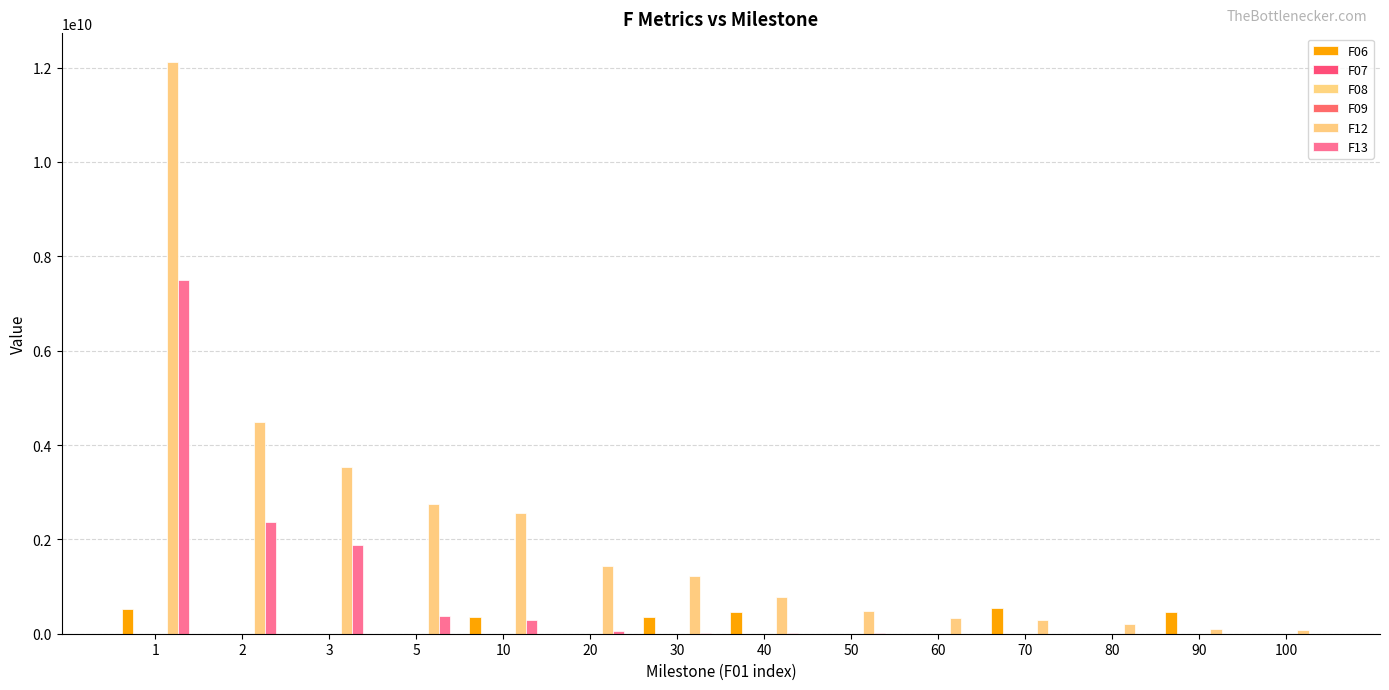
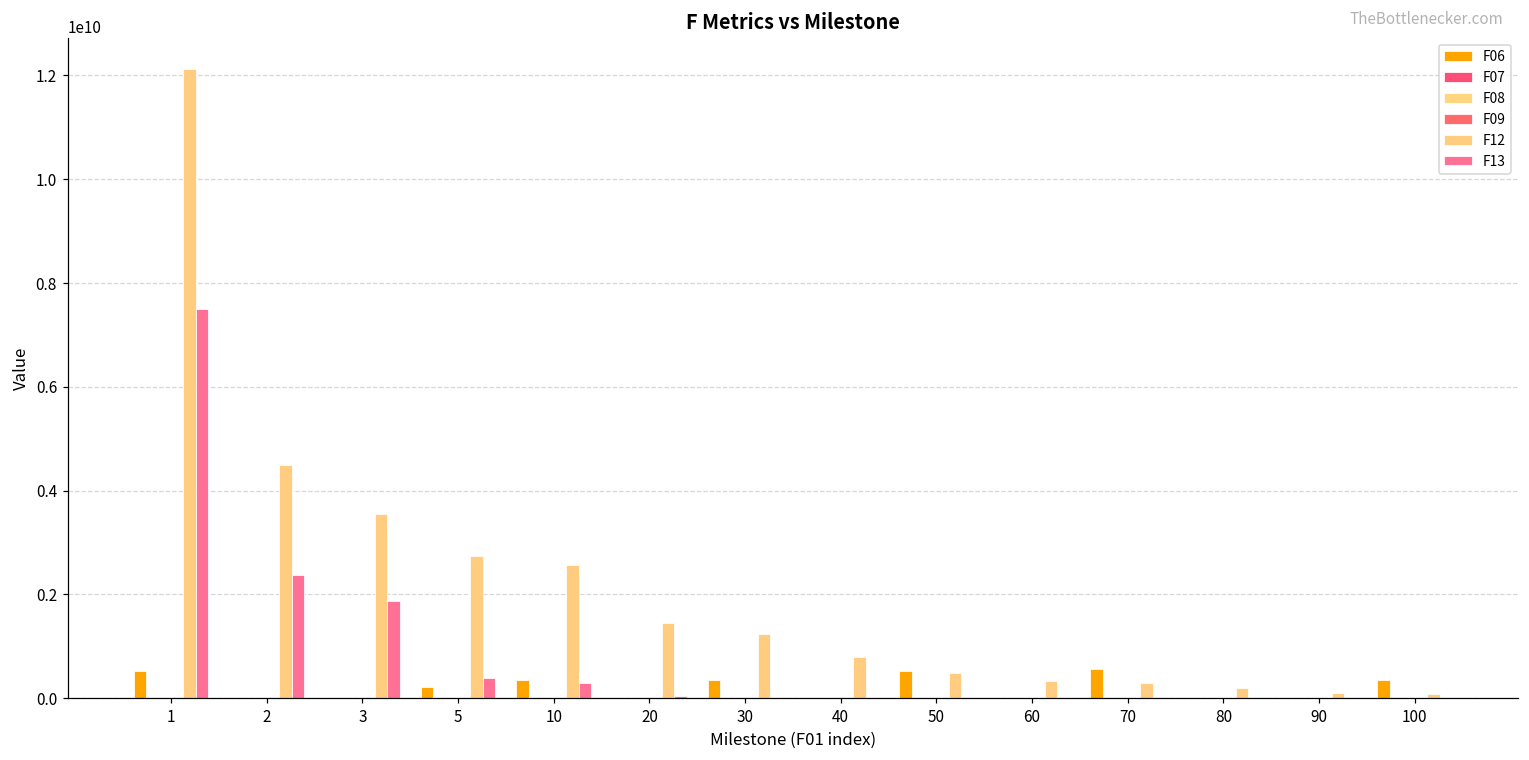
  {
    "F06": {
      "1": 500000000,
-     "5": 0,
+     "5": 200000000,
      "10": 400000000,
      "30": 400000000,
-     "40": 500000000,
-     "50": 0,
+     "40": 0,
+     "50": 500000000,
      "70": 600000000,
-     "90": 500000000,
-     "100": 0
+     "90": 0,
+     "100": 300000000
    }
  }
